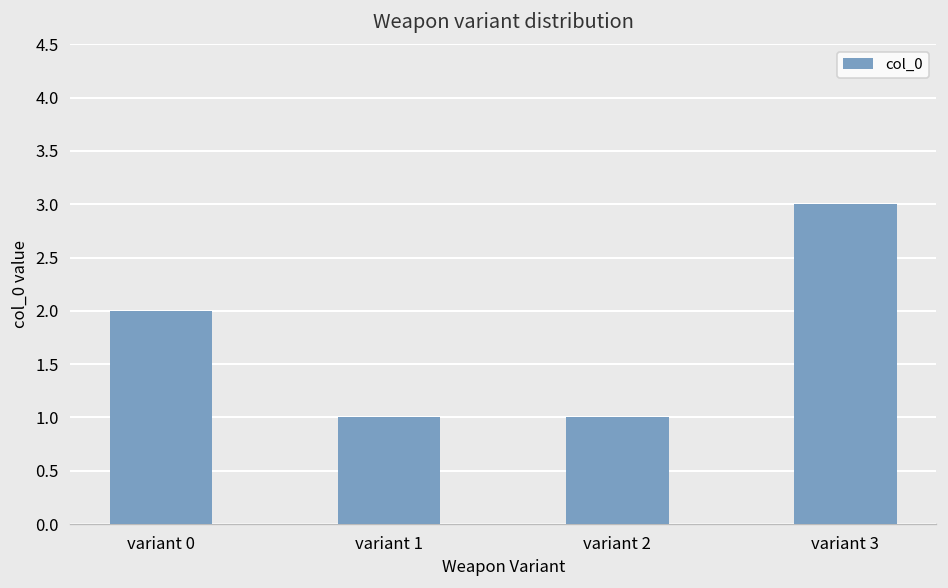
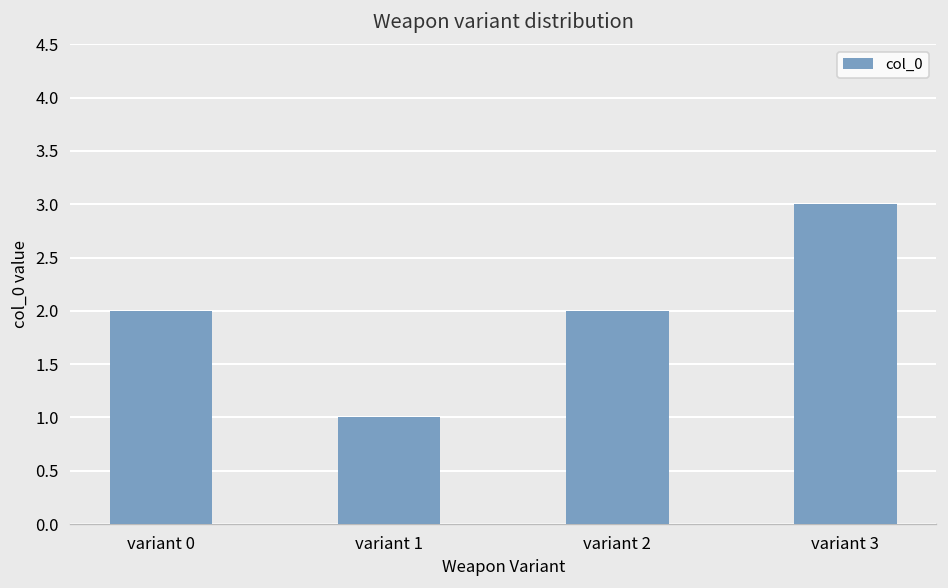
  {
    "variant 0": 2,
    "variant 1": 1,
-   "variant 2": 1,
+   "variant 2": 2,
    "variant 3": 3
  }
